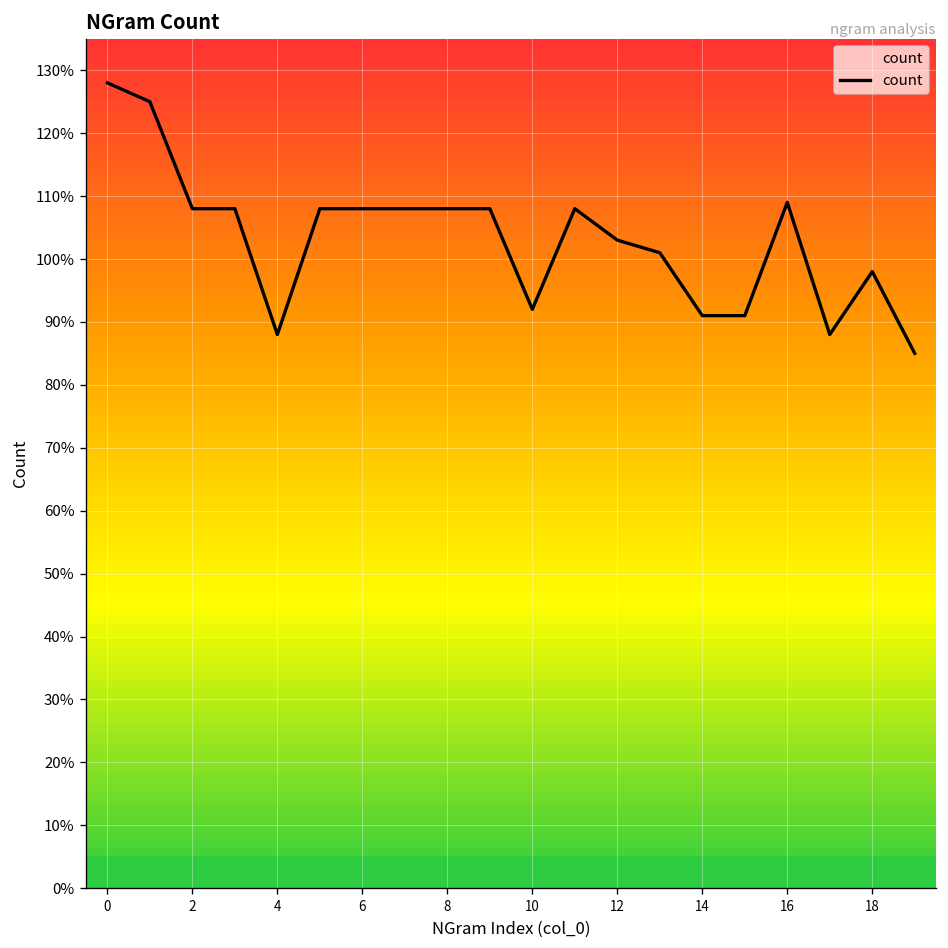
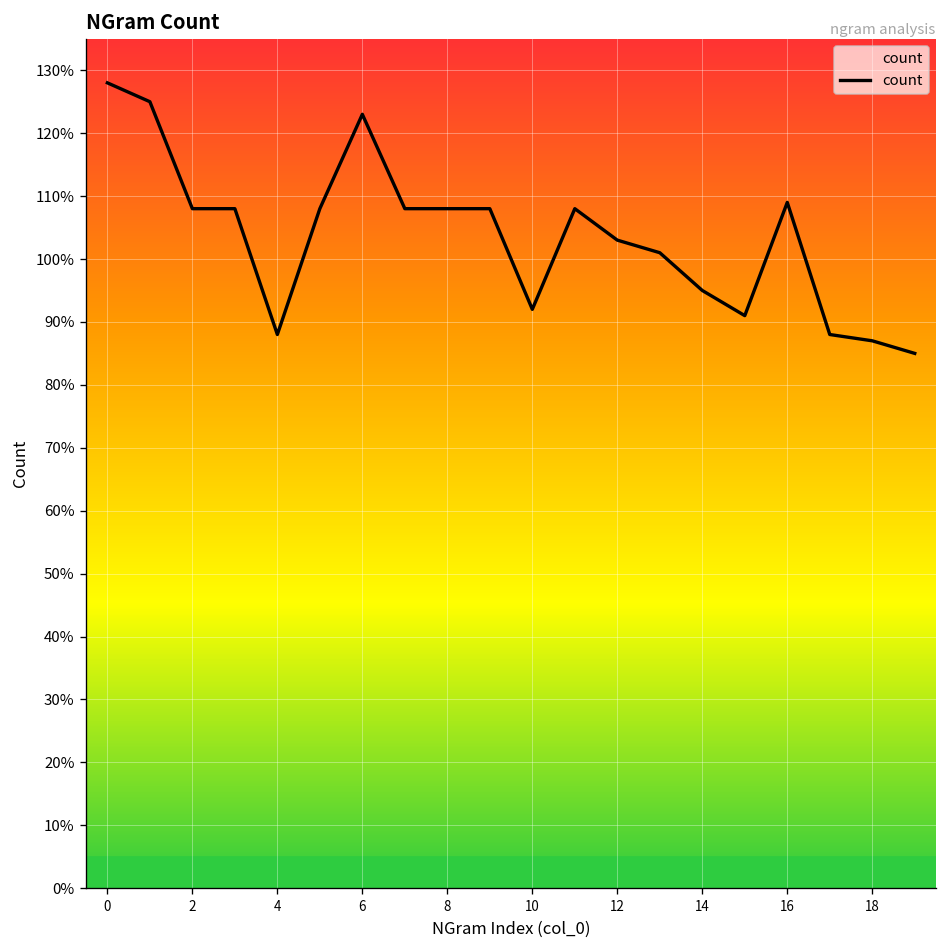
  {
    "0": "128%",
    "2": "108%",
    "4": "88%",
-   "6": "108%",
+   "6": "123%",
    "8": "108%",
    "10": "92%",
    "12": "103%",
-   "14": "91%",
+   "14": "95%",
    "16": "109%",
-   "18": "98%"
+   "18": "87%"
  }
